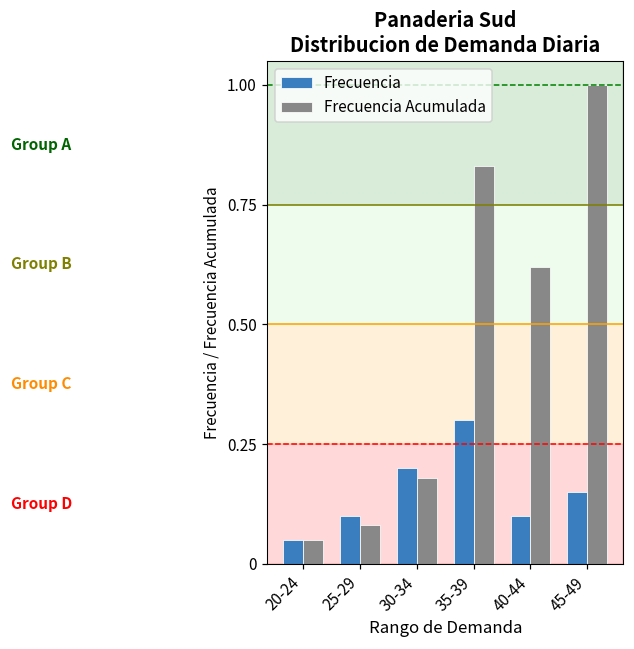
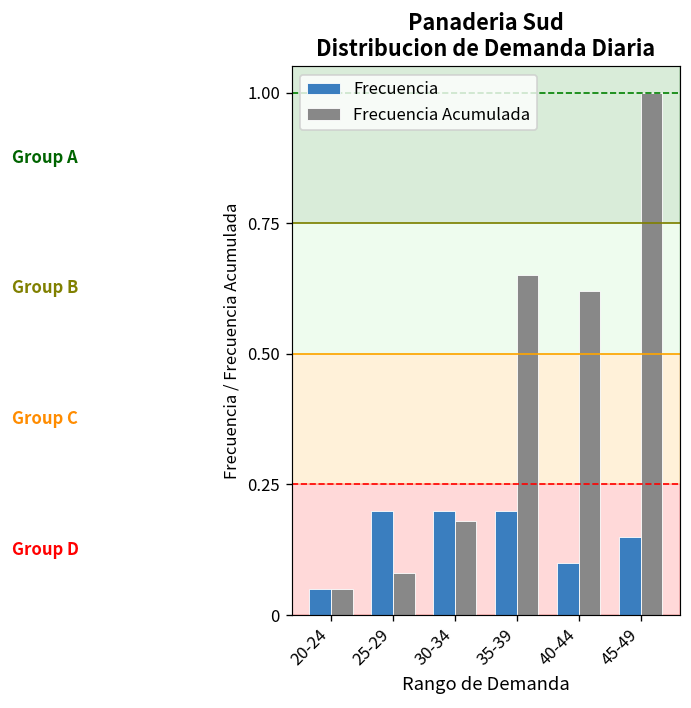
  {
    "Frecuencia": {
      "20-24": 0.05,
-     "25-29": 0.1,
+     "25-29": 0.2,
      "30-34": 0.2,
-     "35-39": 0.3,
+     "35-39": 0.2,
      "40-44": 0.1,
      "45-49": 0.15
    },
    "Frecuencia Acumulada": {
      "20-24": 0.05,
      "25-29": 0.08,
      "30-34": 0.18,
-     "35-39": 0.83,
+     "35-39": 0.65,
      "40-44": 0.62,
      "45-49": 1.00
    }
  }
